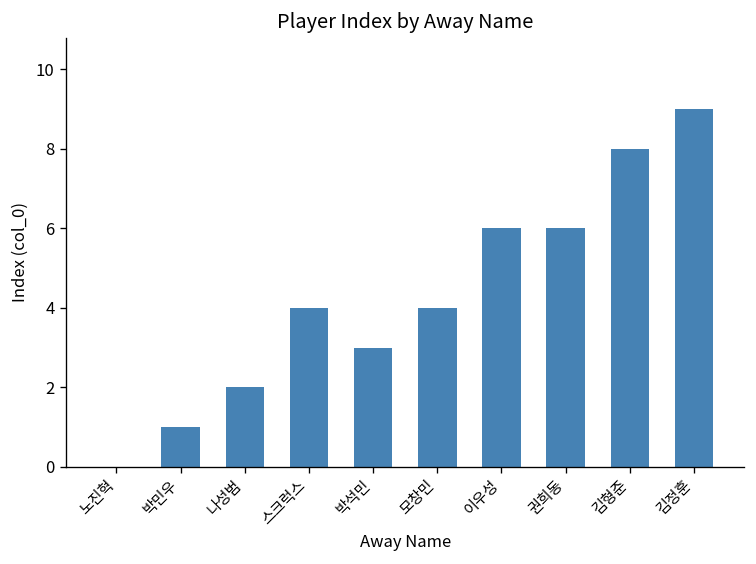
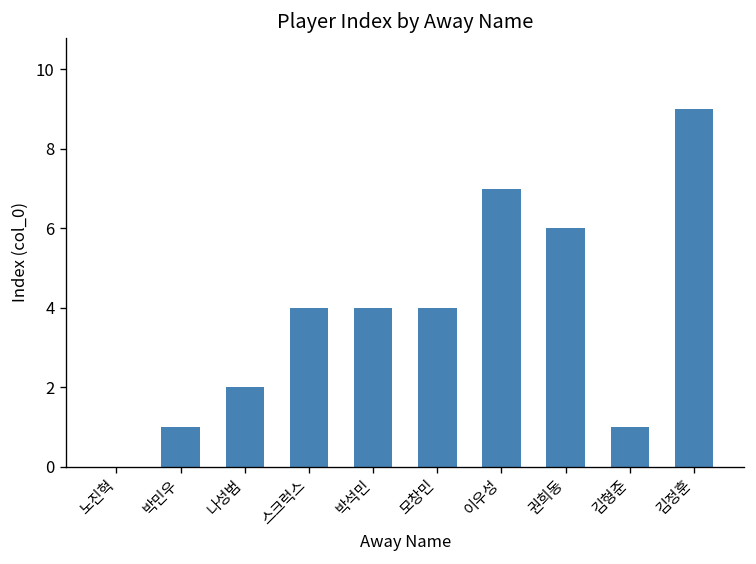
  {
    "노진혁": 0,
    "박민우": 1,
    "나성범": 2,
    "스크럭스": 4,
-   "박석민": 3,
+   "박석민": 4,
    "모창민": 4,
-   "이우성": 6,
+   "이우성": 7,
    "권희동": 6,
-   "김형준": 8,
+   "김형준": 1,
    "김정훈": 9
  }
